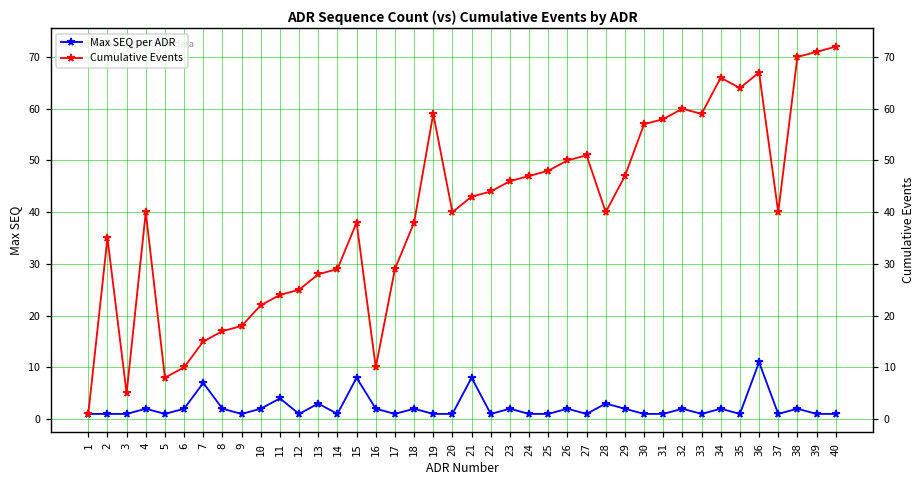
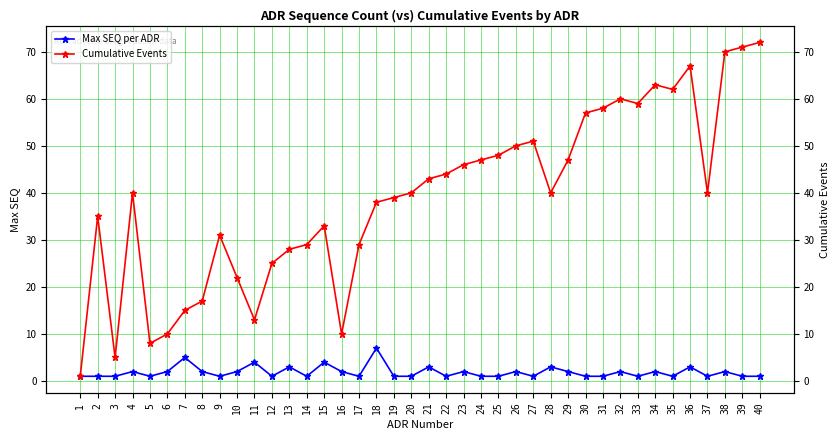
  {
    "Max SEQ per ADR": {
      "2": 1,
      "3": 1,
      "4": 2,
      "5": 1,
      "6": 2,
-     "7": 7,
+     "7": 5,
      "8": 2,
      "9": 1,
      "10": 2,
      "11": 4,
      "12": 1,
      "13": 3,
      "14": 1,
-     "15": 8,
+     "15": 4,
      "16": 2,
      "17": 1,
-     "18": 2,
+     "18": 7,
      "19": 1,
      "20": 1,
-     "21": 8,
+     "21": 3,
      "22": 1,
      "23": 2,
      "24": 1,
      "25": 1,
      "26": 2,
      "27": 1,
      "28": 3,
      "29": 2,
      "30": 1,
      "31": 1,
      "32": 2,
      "33": 1,
      "34": 2,
      "35": 1,
-     "36": 11,
+     "36": 3,
      "37": 1,
      "38": 2,
      "39": 1,
      "40": 1
    },
    "Cumulative Events": {
      "2": 35,
      "3": 5,
      "4": 40,
      "5": 8,
      "6": 10,
      "7": 15,
      "8": 17,
-     "9": 18,
+     "9": 31,
      "10": 22,
-     "11": 24,
+     "11": 13,
      "12": 25,
      "13": 28,
      "14": 29,
-     "15": 38,
+     "15": 33,
      "16": 10,
      "17": 29,
      "18": 38,
-     "19": 59,
+     "19": 39,
      "20": 40,
      "21": 43,
      "22": 44,
      "23": 46,
      "24": 47,
      "25": 48,
      "26": 50,
      "27": 51,
      "28": 40,
      "29": 47,
      "30": 57,
      "31": 58,
      "32": 60,
      "33": 59,
-     "34": 66,
-     "35": 64,
+     "34": 63,
+     "35": 62,
      "36": 67,
      "37": 40,
      "38": 70,
      "39": 71,
      "40": 72
    }
  }
